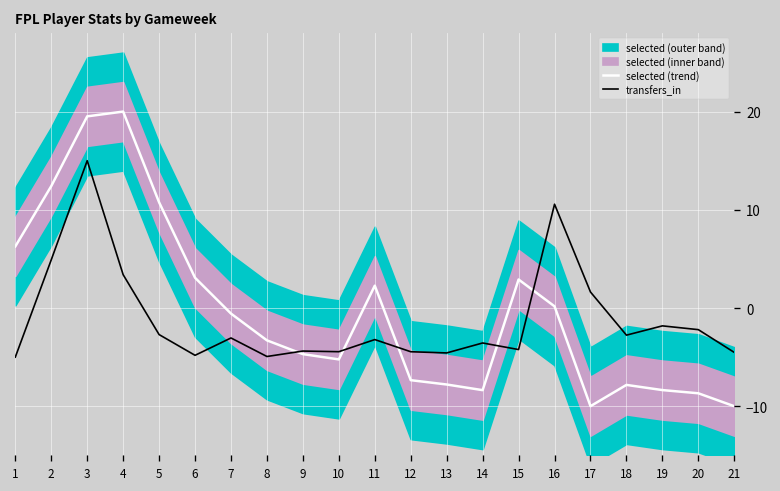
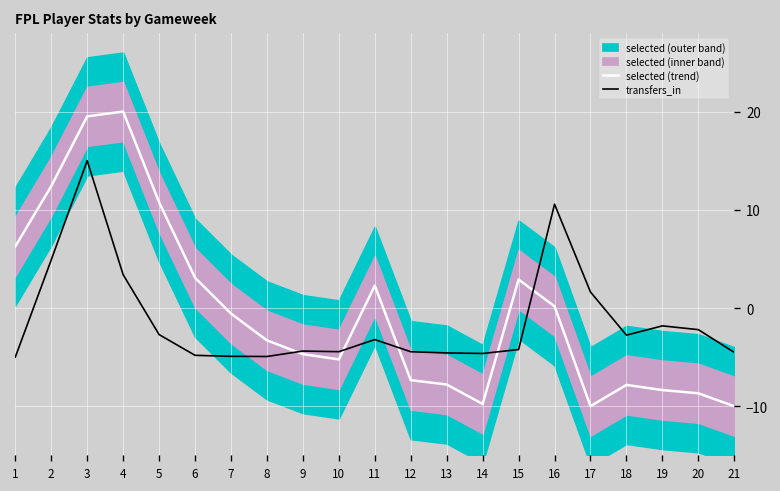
  {
    "selected (trend)": {
      "1": 6,
      "2": 12,
      "3": 20,
      "4": 20,
      "5": 11,
      "6": 3,
      "7": -1,
      "8": -3,
      "10": -5,
      "11": 2,
      "12": -7,
      "13": -8,
-     "14": -8,
+     "14": -10,
      "15": 3,
      "16": 0,
      "17": -10,
      "18": -8,
      "19": -8,
      "20": -9,
      "21": -10
    },
    "transfers_in": {
      "1": -5,
      "2": 5,
      "3": 15,
      "4": 3,
      "5": -3,
      "6": -5,
-     "7": -3,
+     "7": -5,
      "8": -5,
      "10": -4,
      "11": -3,
-     "14": -4,
+     "14": -5,
      "15": -4,
      "16": 11,
      "17": 2,
      "18": -3,
      "19": -2,
      "20": -2,
      "21": -5
    }
  }
